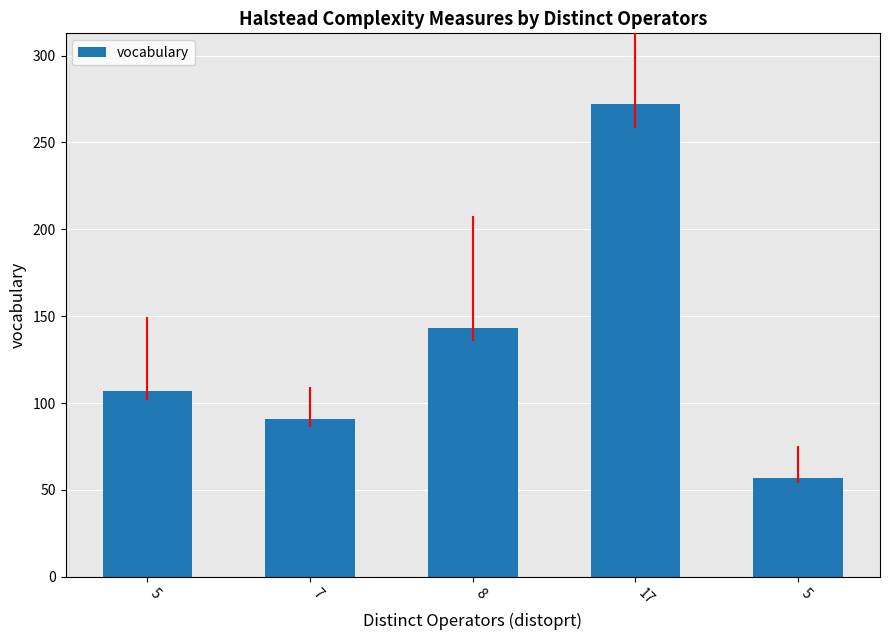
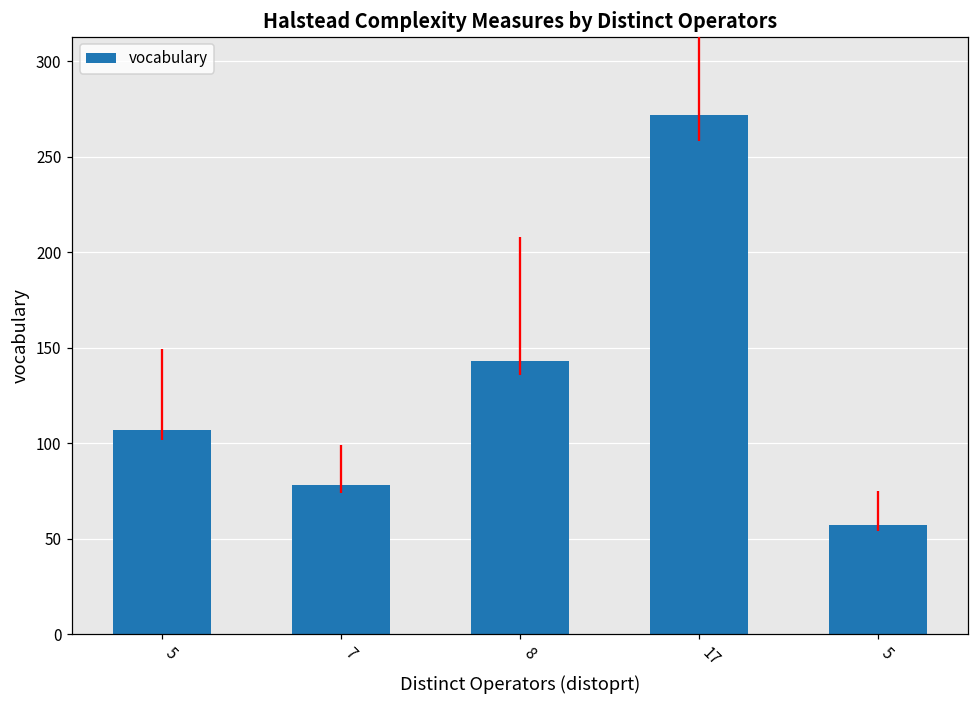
  {
-   "7": 91,
+   "7": 78,
    "8": 143,
    "17": 272
  }
